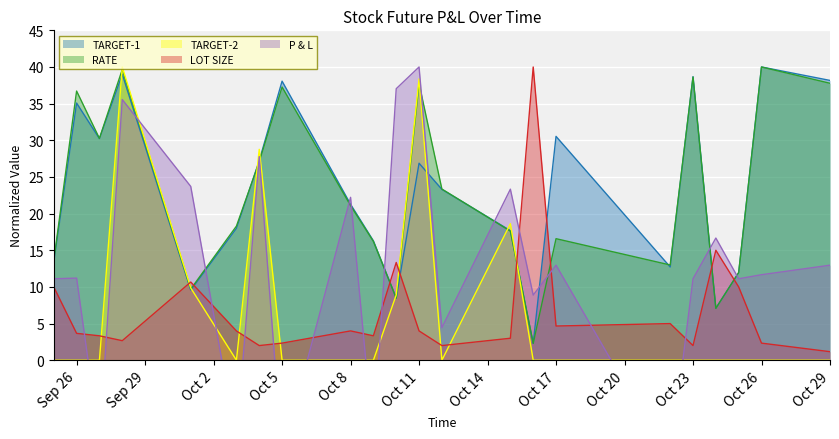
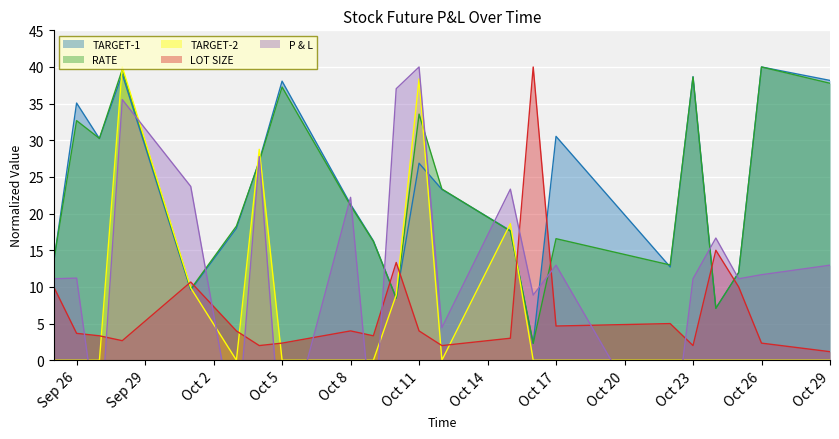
  {
    "TARGET-1": {
      "Sep 26": 35,
      "Oct 5": 38,
      "Oct 11": 27,
      "Oct 17": 31,
      "Oct 29": 38
    },
    "RATE": {
-     "Sep 26": 37,
+     "Sep 26": 33,
      "Oct 5": 37,
-     "Oct 11": 38,
+     "Oct 11": 34,
      "Oct 17": 17,
      "Oct 29": 38
    },
    "TARGET-2": {
      "Sep 26": 0,
      "Oct 8": 0,
      "Oct 11": 38,
      "Oct 17": 0,
      "Oct 23": 0,
      "Oct 26": 0,
      "Oct 29": 0
    },
    "LOT SIZE": {
      "Sep 26": 4,
      "Oct 5": 2,
      "Oct 8": 4,
      "Oct 11": 4,
      "Oct 17": 5,
      "Oct 23": 2,
      "Oct 26": 2,
      "Oct 29": 1
    }
  }
